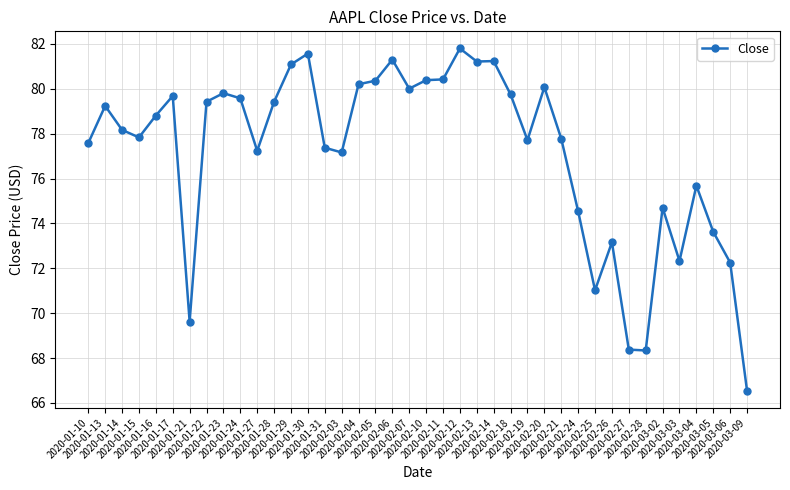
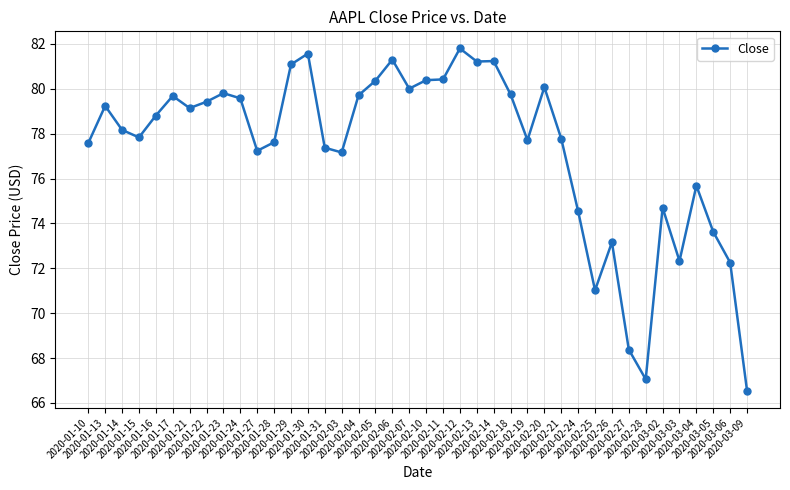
  {
    "2020-01-10": 77.6,
    "2020-01-13": 79.2,
    "2020-01-14": 78.2,
    "2020-01-15": 77.8,
    "2020-01-16": 78.8,
    "2020-01-17": 79.7,
-   "2020-01-21": 69.6,
+   "2020-01-21": 79.1,
    "2020-01-22": 79.4,
    "2020-01-23": 79.8,
    "2020-01-24": 79.6,
    "2020-01-27": 77.2,
-   "2020-01-28": 79.4,
+   "2020-01-28": 77.6,
    "2020-01-29": 81.1,
    "2020-01-30": 81.6,
    "2020-01-31": 77.4,
    "2020-02-03": 77.2,
-   "2020-02-04": 80.2,
+   "2020-02-04": 79.7,
    "2020-02-05": 80.4,
    "2020-02-06": 81.3,
    "2020-02-07": 80.0,
    "2020-02-10": 80.4,
    "2020-02-11": 80.4,
    "2020-02-12": 81.8,
    "2020-02-13": 81.2,
    "2020-02-14": 81.2,
    "2020-02-18": 79.8,
    "2020-02-19": 77.7,
    "2020-02-20": 80.1,
    "2020-02-21": 77.8,
    "2020-02-24": 74.5,
    "2020-02-25": 71.0,
    "2020-02-26": 73.2,
    "2020-02-27": 68.4,
-   "2020-02-28": 68.3,
+   "2020-02-28": 67.1,
    "2020-03-02": 74.7,
    "2020-03-03": 72.3,
    "2020-03-04": 75.7,
    "2020-03-05": 73.6,
    "2020-03-06": 72.3,
    "2020-03-09": 66.5
  }
